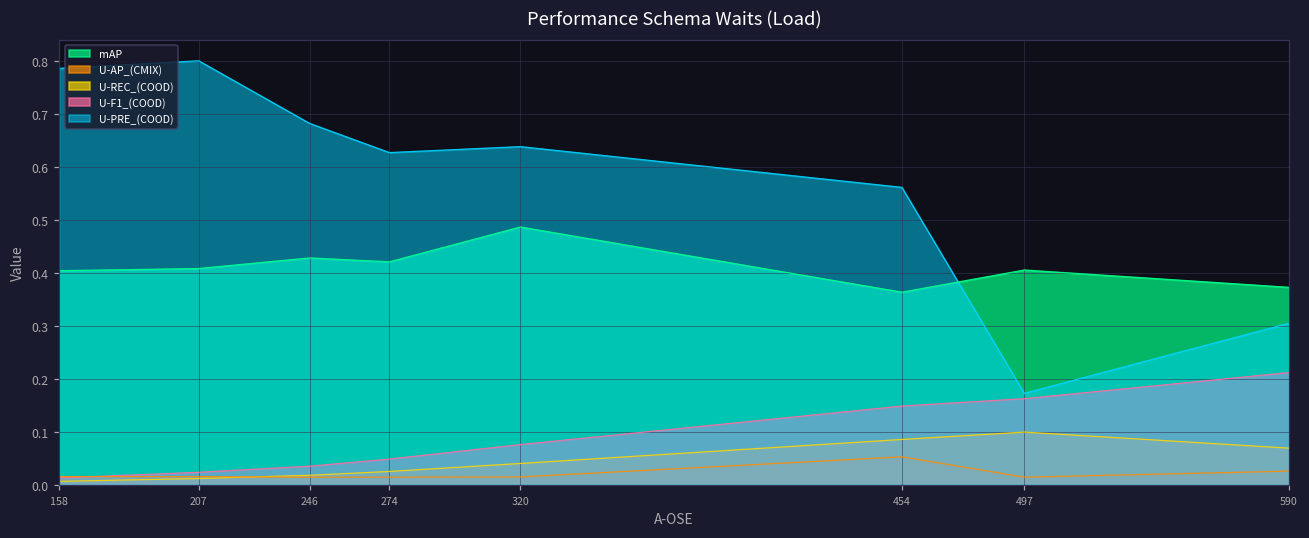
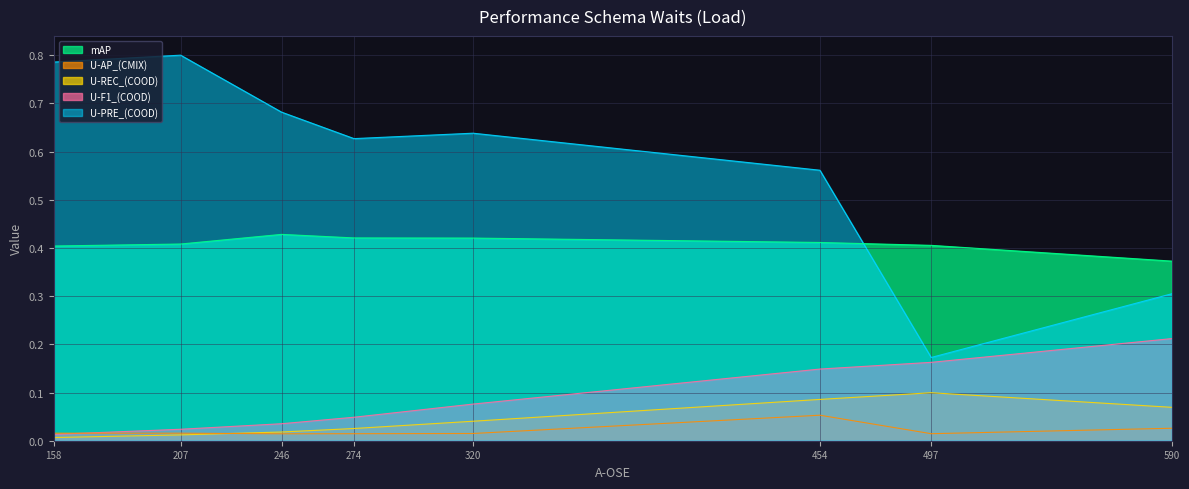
  {
    "mAP": {
      "158": 0.40,
      "207": 0.41,
      "246": 0.43,
      "274": 0.42,
-     "320": 0.49,
-     "454": 0.36,
+     "320": 0.42,
+     "454": 0.41,
      "497": 0.41,
      "590": 0.37
    },
    "U-AP_(CMIX)": {
      "274": 0.01,
      "320": 0.02,
      "454": 0.05,
      "497": 0.01,
      "590": 0.03
    },
    "U-REC_(COOD)": {
      "158": 0.01,
      "274": 0.03,
      "320": 0.04,
      "454": 0.09,
      "497": 0.10,
      "590": 0.07
    },
    "U-F1_(COOD)": {
      "207": 0.02,
      "246": 0.04,
      "274": 0.05,
      "320": 0.08,
      "454": 0.15,
      "497": 0.16,
      "590": 0.21
    },
    "U-PRE_(COOD)": {
      "158": 0.79,
      "207": 0.80,
      "246": 0.68,
      "274": 0.63,
      "320": 0.64,
      "454": 0.56,
      "497": 0.17,
      "590": 0.30
    }
  }
